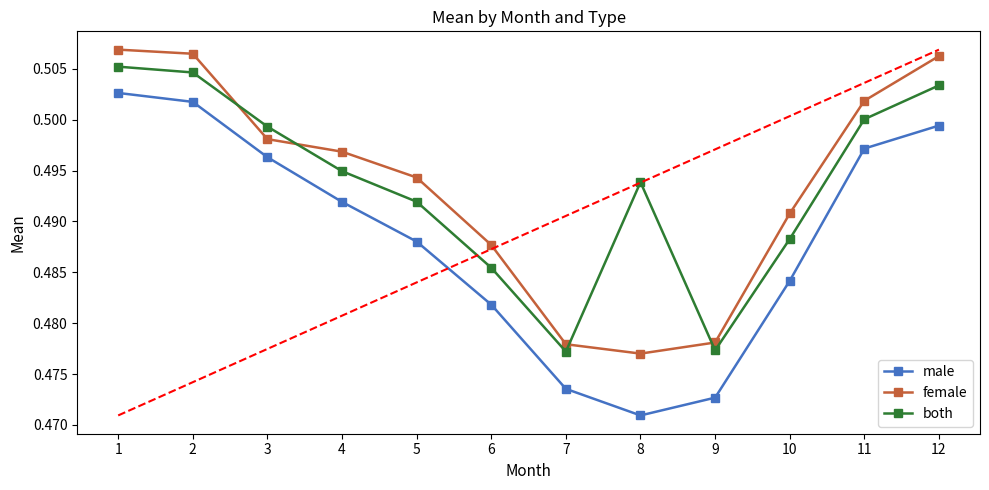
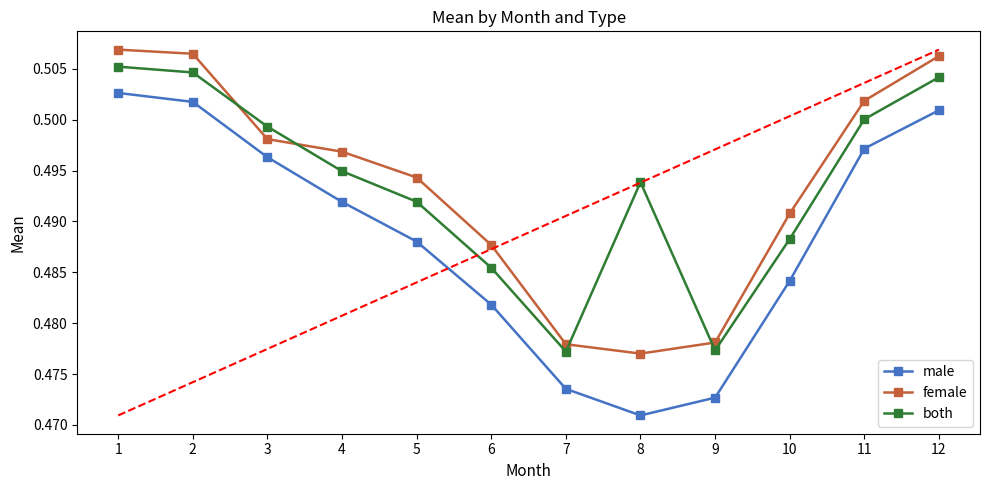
  {
    "male": {
      "1": 0.5026,
      "2": 0.5018,
      "3": 0.4963,
      "4": 0.4919,
      "5": 0.4880,
      "6": 0.4818,
      "7": 0.4735,
      "8": 0.4709,
      "9": 0.4727,
      "10": 0.4842,
      "11": 0.4972,
-     "12": 0.4994
+     "12": 0.5009
    },
    "female": {
      "1": 0.5069,
      "2": 0.5065,
      "3": 0.4981,
      "4": 0.4969,
      "5": 0.4943,
      "6": 0.4877,
      "7": 0.4779,
      "8": 0.4770,
      "9": 0.4781,
      "10": 0.4908,
      "11": 0.5019,
      "12": 0.5063
    },
    "both": {
      "1": 0.5052,
      "2": 0.5046,
      "3": 0.4993,
      "4": 0.4949,
      "5": 0.4919,
      "6": 0.4854,
      "7": 0.4772,
      "8": 0.4939,
      "9": 0.4773,
      "10": 0.4883,
      "11": 0.5001,
-     "12": 0.5034
+     "12": 0.5042
    }
  }
